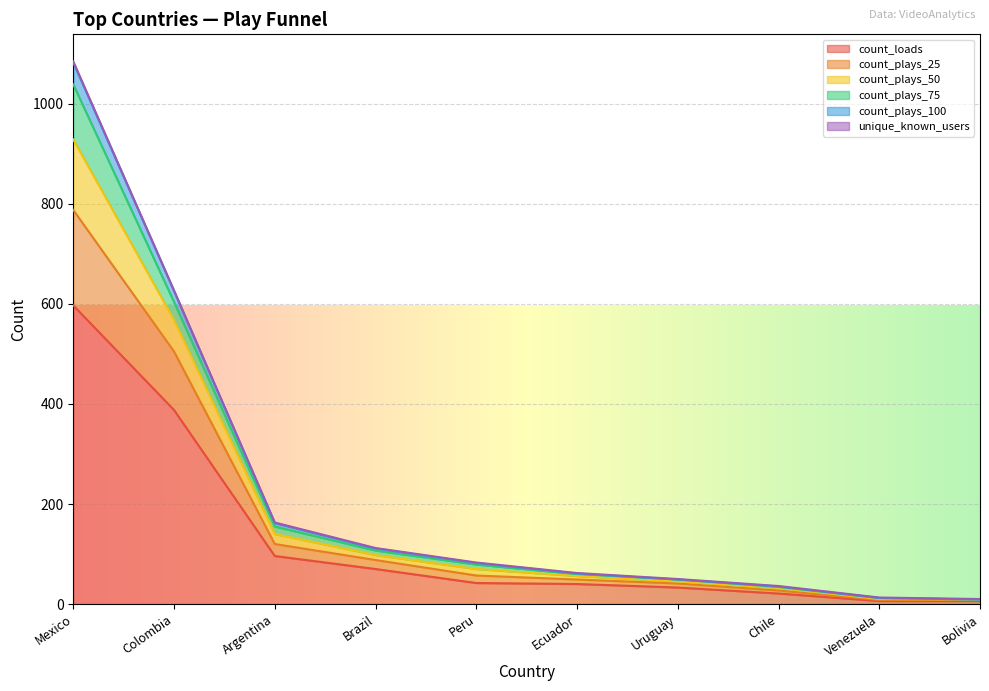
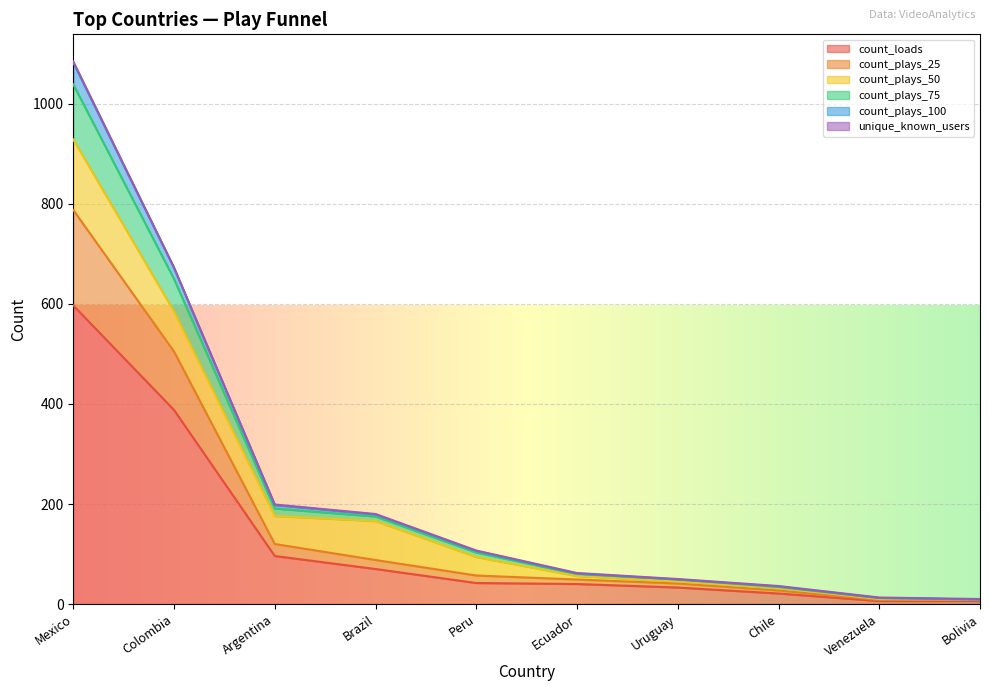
  {
    "count_plays_50": {
      "Mexico": 140,
-     "Colombia": 60,
-     "Argentina": 20,
-     "Brazil": 10,
-     "Peru": 10
+     "Colombia": 80,
+     "Argentina": 60,
+     "Brazil": 80,
+     "Peru": 40
    },
    "count_plays_75": {
      "Mexico": 110,
-     "Colombia": 40,
+     "Colombia": 70,
      "Argentina": 20
    }
  }
